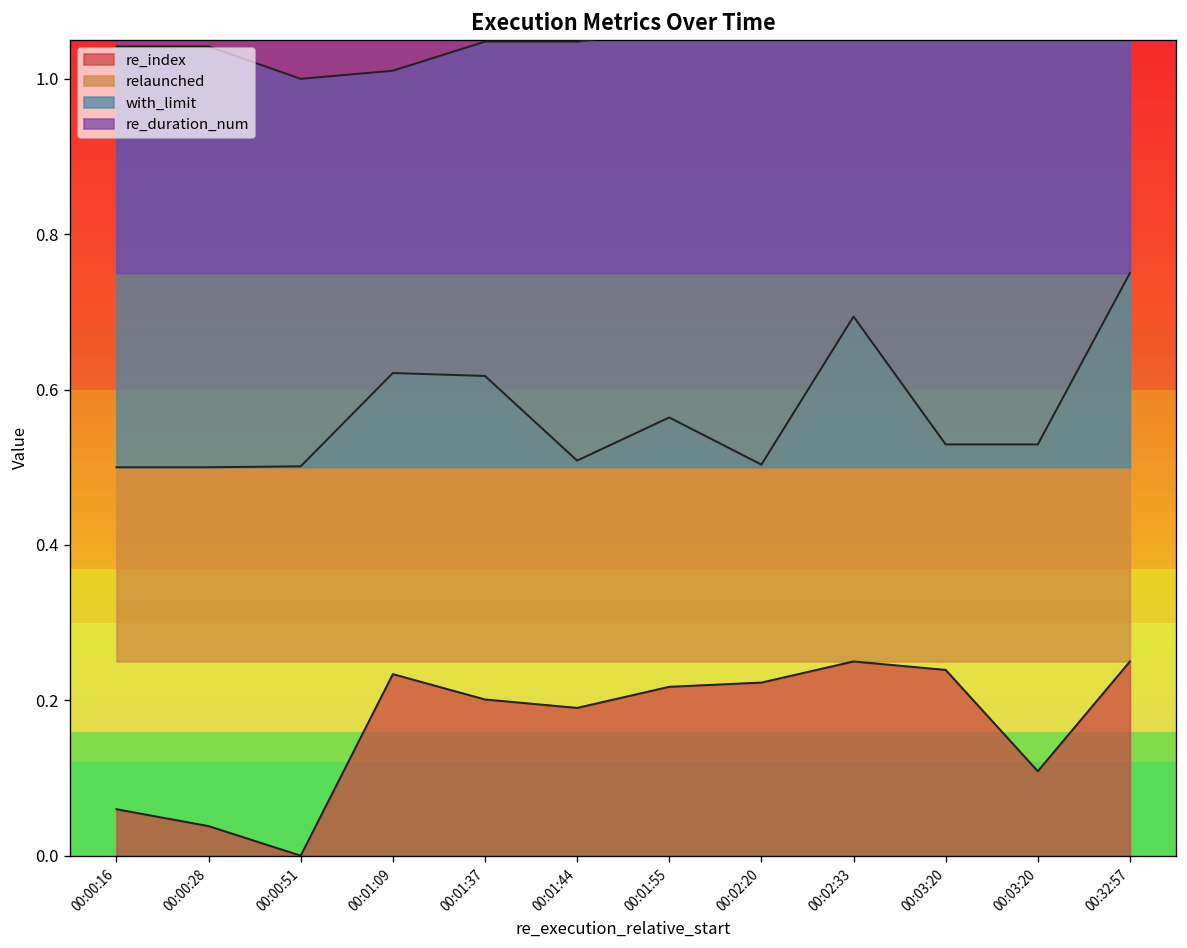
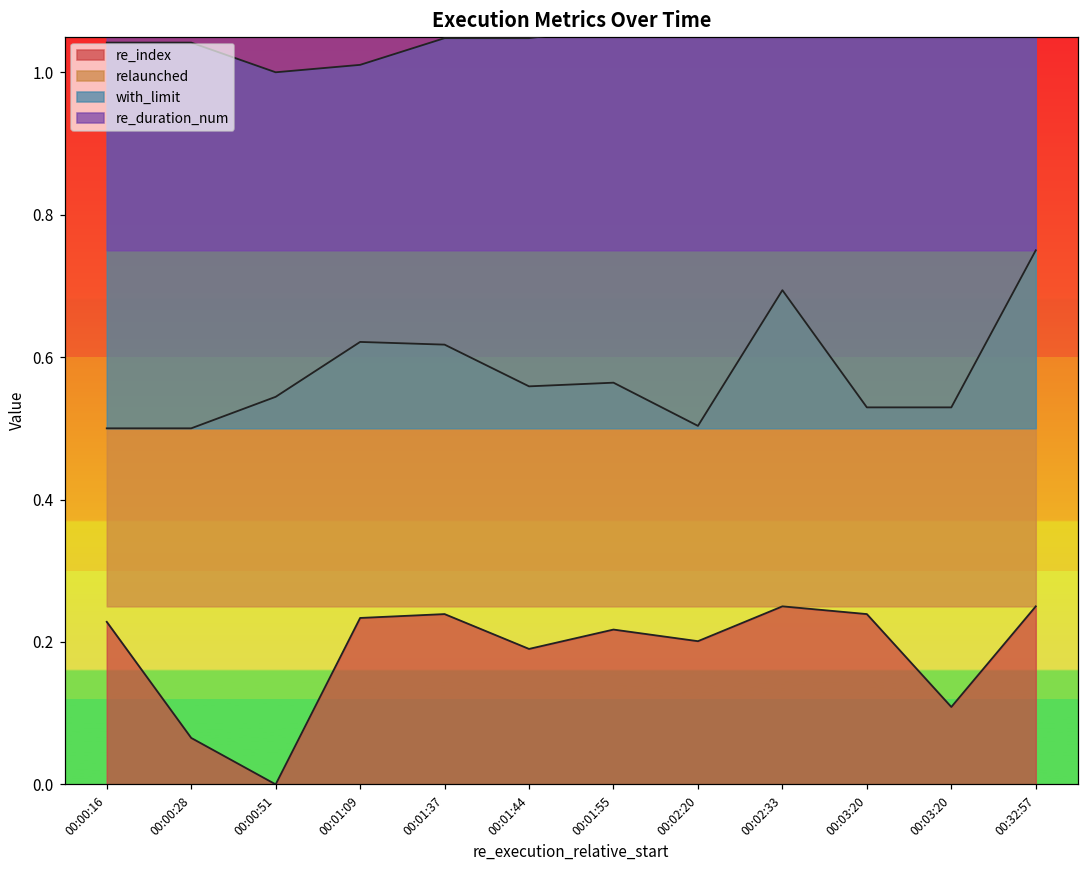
  {
    "re_index": {
-     "00:00:16": 0.06,
-     "00:00:28": 0.04,
+     "00:00:16": 0.23,
+     "00:00:28": 0.07,
      "00:00:51": 0.00,
      "00:01:09": 0.23,
-     "00:01:37": 0.20,
+     "00:01:37": 0.24,
      "00:01:44": 0.19,
      "00:01:55": 0.22,
-     "00:02:20": 0.22,
+     "00:02:20": 0.20,
      "00:02:33": 0.25,
      "00:32:57": 0.25
    },
    "relaunched": {
      "00:00:16": 0.50,
      "00:00:28": 0.50,
-     "00:00:51": 0.50,
+     "00:00:51": 0.54,
      "00:01:09": 0.62,
      "00:01:37": 0.62,
-     "00:01:44": 0.51,
+     "00:01:44": 0.56,
      "00:01:55": 0.56,
      "00:02:20": 0.50
    },
    "with_limit": {
      "00:00:51": 1.00,
      "00:01:09": 1.01,
      "00:01:37": 1.05,
      "00:01:44": 1.05
    }
  }
